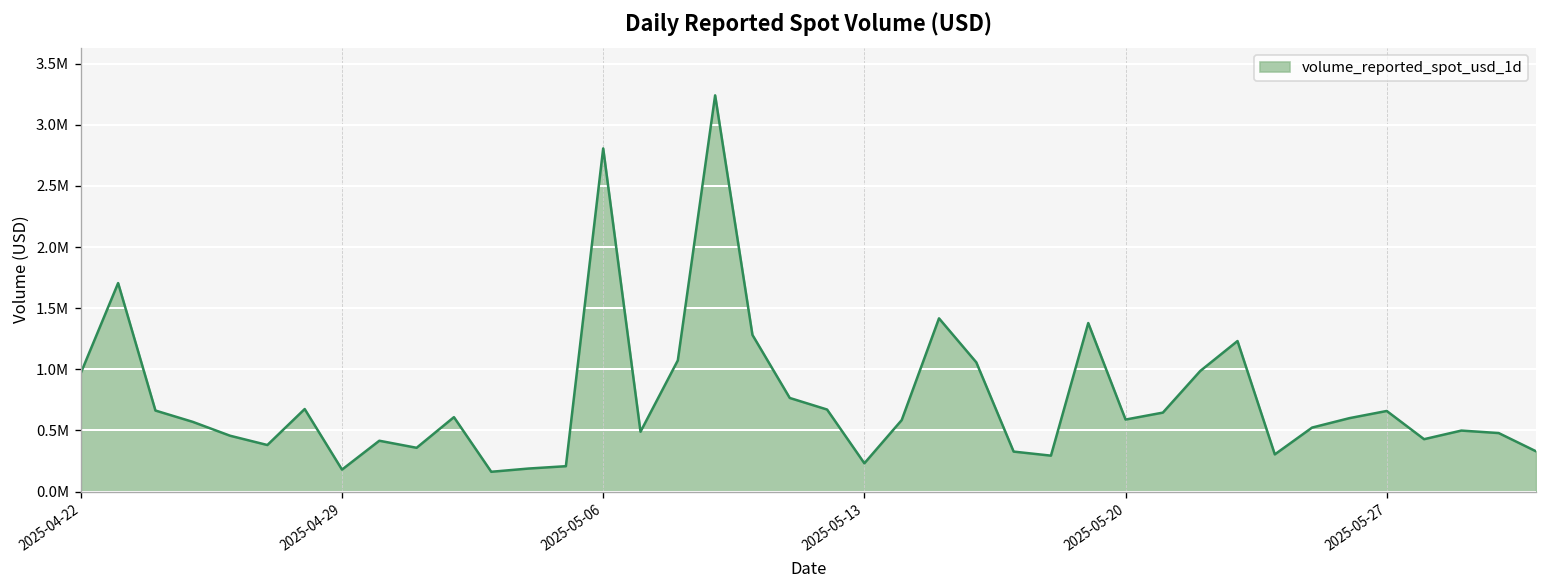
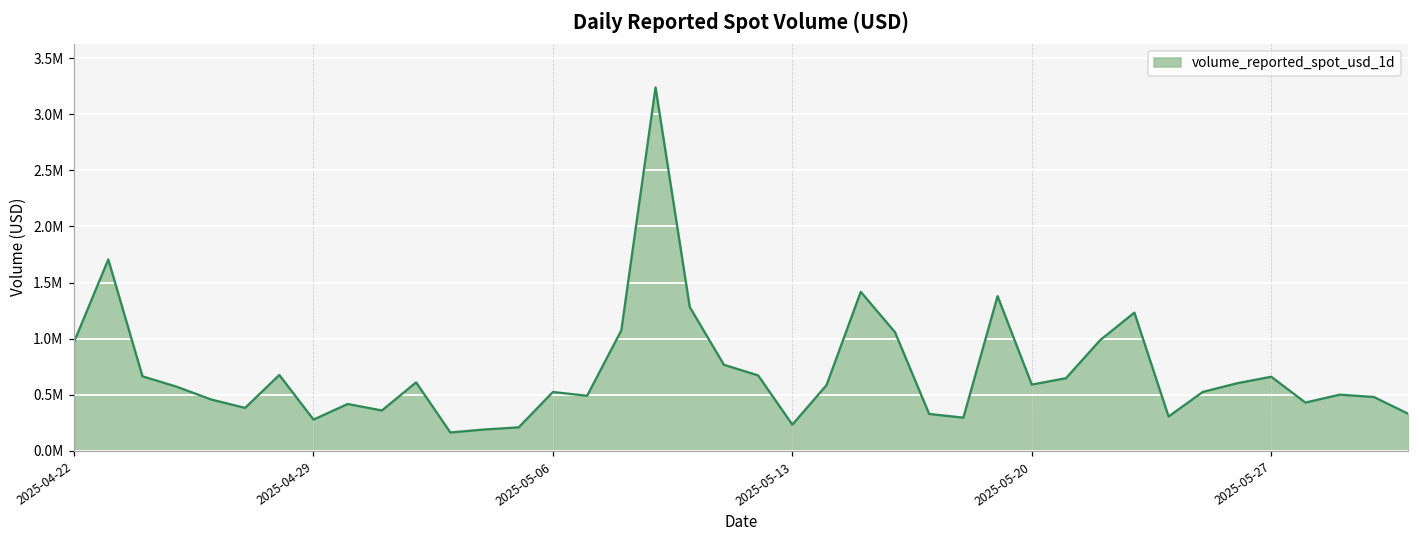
  {
    "2025-04-22": 970000,
-   "2025-04-29": 180000,
-   "2025-05-06": 2810000,
+   "2025-04-29": 280000,
+   "2025-05-06": 520000,
    "2025-05-13": 230000,
    "2025-05-20": 590000,
    "2025-05-27": 660000
  }
